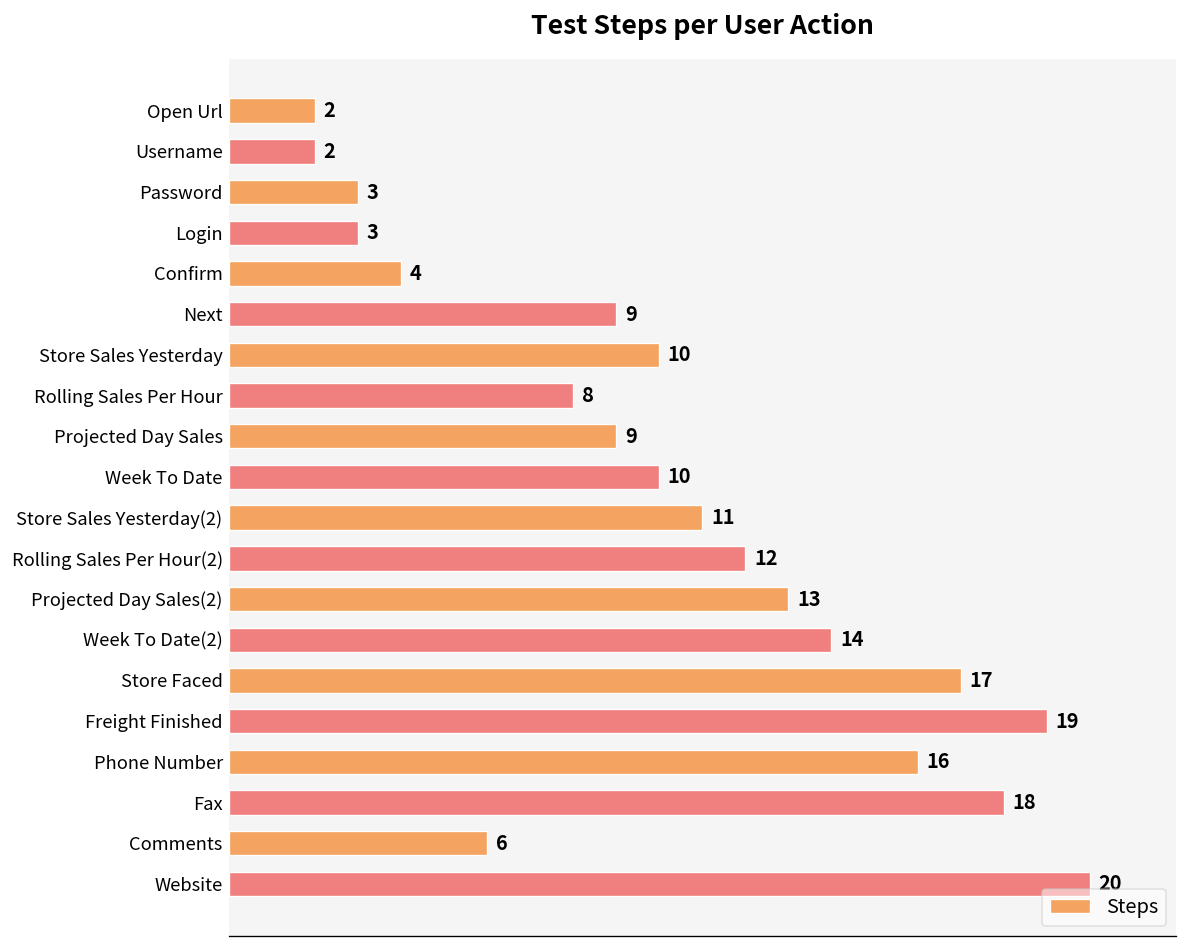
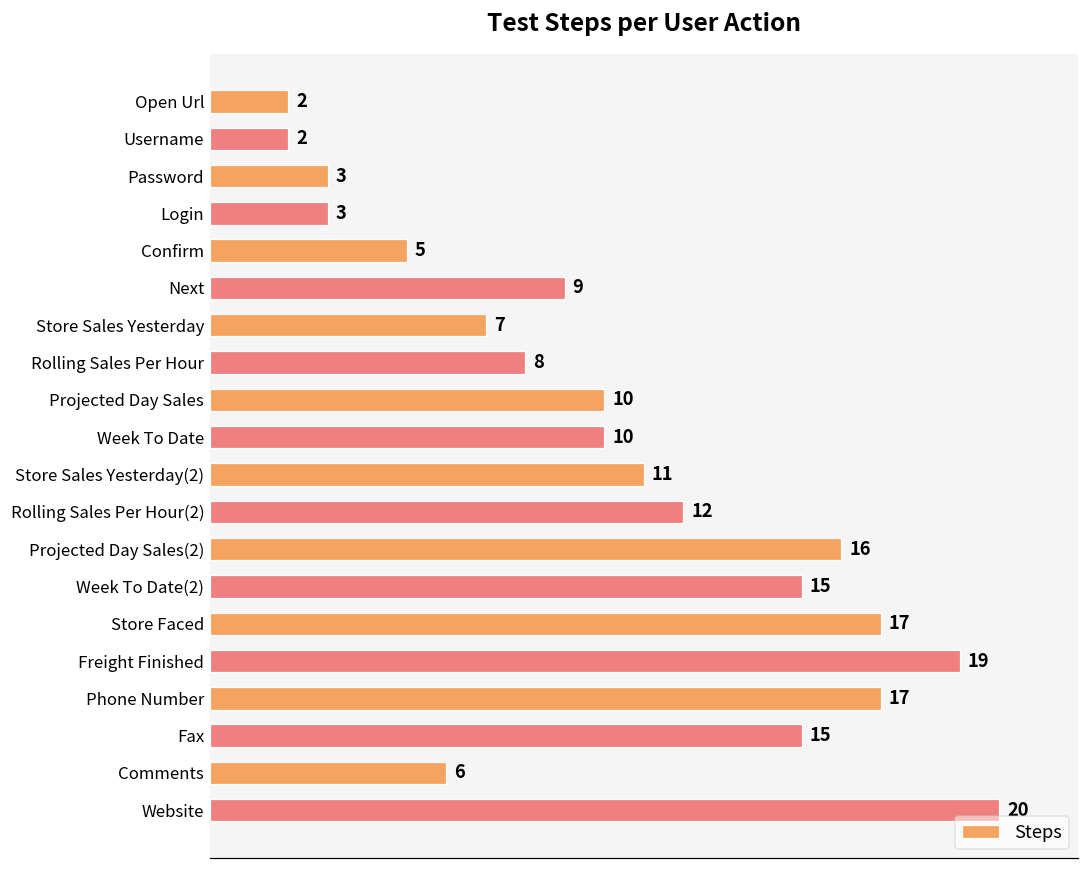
  {
    "Open Url": 2,
    "Username": 2,
    "Password": 3,
    "Login": 3,
-   "Confirm": 4,
+   "Confirm": 5,
    "Next": 9,
-   "Store Sales Yesterday": 10,
+   "Store Sales Yesterday": 7,
    "Rolling Sales Per Hour": 8,
-   "Projected Day Sales": 9,
+   "Projected Day Sales": 10,
    "Week To Date": 10,
    "Store Sales Yesterday(2)": 11,
    "Rolling Sales Per Hour(2)": 12,
-   "Projected Day Sales(2)": 13,
-   "Week To Date(2)": 14,
+   "Projected Day Sales(2)": 16,
+   "Week To Date(2)": 15,
    "Store Faced": 17,
    "Freight Finished": 19,
-   "Phone Number": 16,
-   "Fax": 18,
+   "Phone Number": 17,
+   "Fax": 15,
    "Comments": 6
  }
